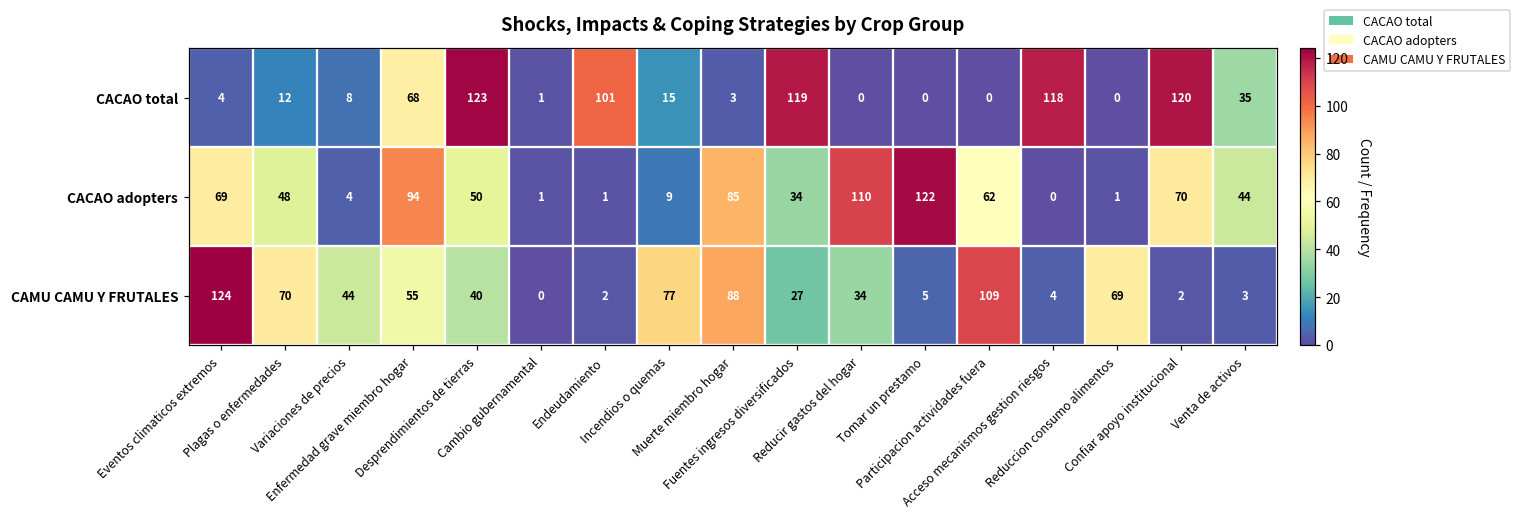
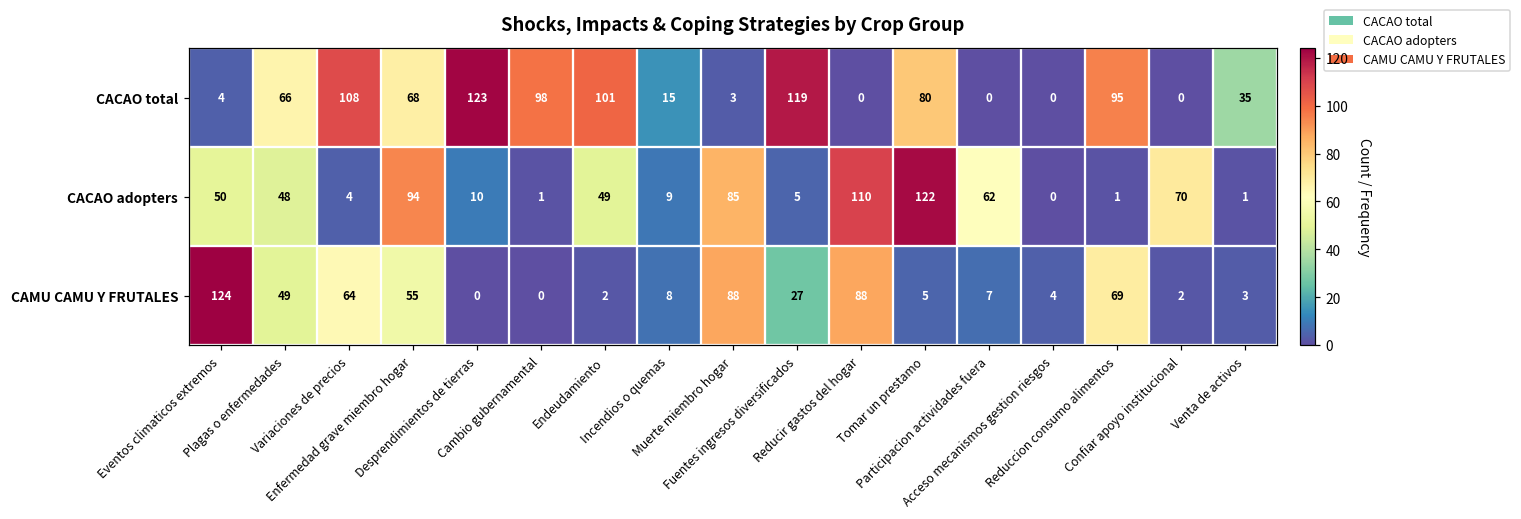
  {
    "CACAO total": {
      "Eventos climaticos extremos": 4,
-     "Plagas o enfermedades": 12,
-     "Variaciones de precios": 8,
+     "Plagas o enfermedades": 66,
+     "Variaciones de precios": 108,
      "Enfermedad grave miembro hogar": 68,
      "Desprendimientos de tierras": 123,
-     "Cambio gubernamental": 1,
+     "Cambio gubernamental": 98,
      "Endeudamiento": 101,
      "Incendios o quemas": 15,
      "Muerte miembro hogar": 3,
      "Fuentes ingresos diversificados": 119,
      "Reducir gastos del hogar": 0,
-     "Tomar un prestamo": 0,
+     "Tomar un prestamo": 80,
      "Participacion actividades fuera": 0,
-     "Acceso mecanismos gestion riesgos": 118,
-     "Reduccion consumo alimentos": 0,
-     "Confiar apoyo institucional": 120,
+     "Acceso mecanismos gestion riesgos": 0,
+     "Reduccion consumo alimentos": 95,
+     "Confiar apoyo institucional": 0,
      "Venta de activos": 35
    },
    "CACAO adopters": {
-     "Eventos climaticos extremos": 69,
+     "Eventos climaticos extremos": 50,
      "Plagas o enfermedades": 48,
      "Variaciones de precios": 4,
      "Enfermedad grave miembro hogar": 94,
-     "Desprendimientos de tierras": 50,
+     "Desprendimientos de tierras": 10,
      "Cambio gubernamental": 1,
-     "Endeudamiento": 1,
+     "Endeudamiento": 49,
      "Incendios o quemas": 9,
      "Muerte miembro hogar": 85,
-     "Fuentes ingresos diversificados": 34,
+     "Fuentes ingresos diversificados": 5,
      "Reducir gastos del hogar": 110,
      "Tomar un prestamo": 122,
      "Participacion actividades fuera": 62,
      "Acceso mecanismos gestion riesgos": 0,
      "Reduccion consumo alimentos": 1,
      "Confiar apoyo institucional": 70,
-     "Venta de activos": 44
+     "Venta de activos": 1
    },
    "CAMU CAMU Y FRUTALES": {
      "Eventos climaticos extremos": 124,
-     "Plagas o enfermedades": 70,
-     "Variaciones de precios": 44,
+     "Plagas o enfermedades": 49,
+     "Variaciones de precios": 64,
      "Enfermedad grave miembro hogar": 55,
-     "Desprendimientos de tierras": 40,
+     "Desprendimientos de tierras": 0,
      "Cambio gubernamental": 0,
      "Endeudamiento": 2,
-     "Incendios o quemas": 77,
+     "Incendios o quemas": 8,
      "Muerte miembro hogar": 88,
      "Fuentes ingresos diversificados": 27,
-     "Reducir gastos del hogar": 34,
+     "Reducir gastos del hogar": 88,
      "Tomar un prestamo": 5,
-     "Participacion actividades fuera": 109,
+     "Participacion actividades fuera": 7,
      "Acceso mecanismos gestion riesgos": 4,
      "Reduccion consumo alimentos": 69,
      "Confiar apoyo institucional": 2,
      "Venta de activos": 3
    }
  }
